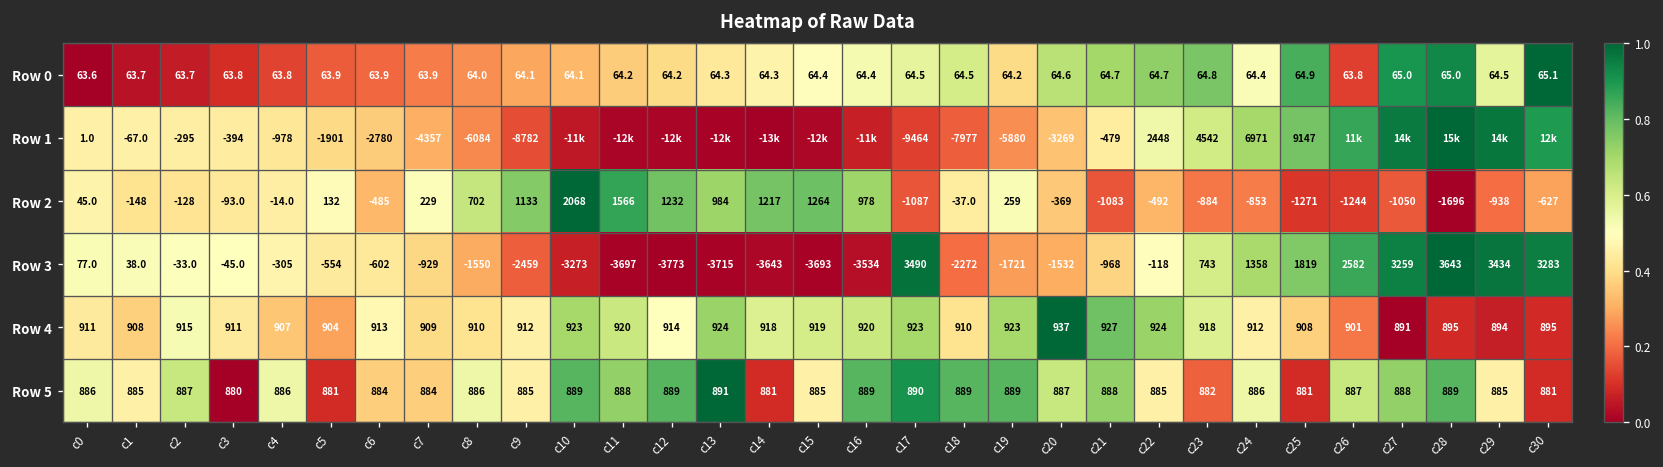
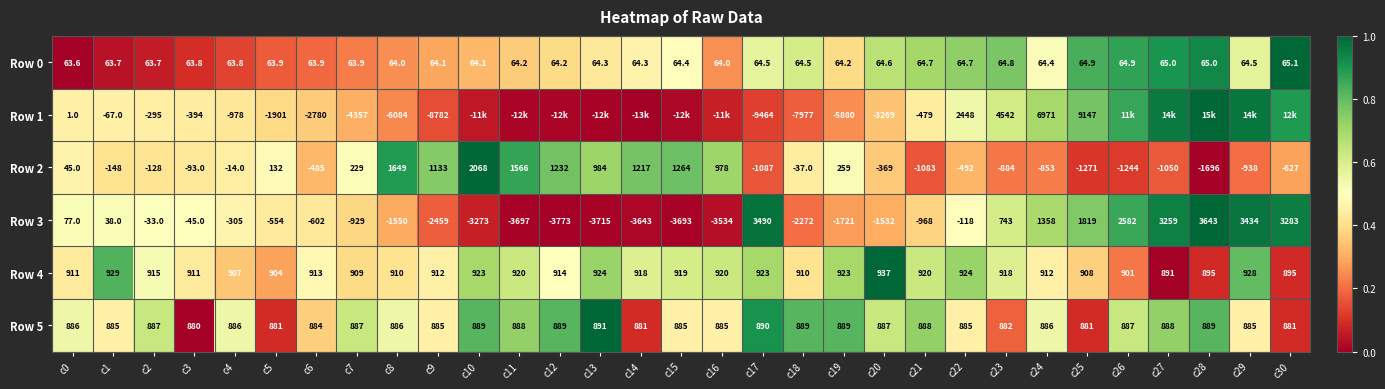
  {
    "Row 0": {
      "c0": "63.6",
      "c1": "63.7",
      "c2": "63.7",
      "c3": "63.8",
      "c4": "63.8",
      "c5": "63.9",
      "c6": "63.9",
      "c7": "63.9",
      "c8": "64.0",
      "c9": "64.1",
      "c10": "64.1",
      "c11": "64.2",
      "c12": "64.2",
      "c13": "64.3",
      "c14": "64.3",
      "c15": "64.4",
-     "c16": "64.4",
+     "c16": "64.0",
      "c17": "64.5",
      "c18": "64.5",
      "c19": "64.2",
      "c20": "64.6",
      "c21": "64.7",
      "c22": "64.7",
      "c23": "64.8",
      "c24": "64.4",
      "c25": "64.9",
-     "c26": "63.8",
+     "c26": "64.9",
      "c27": "65.0",
      "c28": "65.0",
      "c29": "64.5",
      "c30": "65.1"
    },
    "Row 1": {
      "c0": "1.0",
      "c1": "-67.0",
      "c2": "-295",
      "c3": "-394",
      "c4": "-978",
      "c5": "-1901",
      "c6": "-2780",
      "c7": "-4357",
      "c8": "-6084",
      "c9": "-8782",
      "c10": "-11k",
      "c11": "-12k",
      "c12": "-12k",
      "c13": "-12k",
      "c14": "-13k",
      "c15": "-12k",
      "c16": "-11k",
      "c17": "-9464",
      "c18": "-7977",
      "c19": "-5880",
      "c20": "-3269",
      "c21": "-479",
      "c22": "2448",
      "c23": "4542",
      "c24": "6971",
      "c25": "9147",
      "c26": "11k",
      "c27": "14k",
      "c28": "15k",
      "c29": "14k",
      "c30": "12k"
    },
    "Row 2": {
      "c0": "45.0",
      "c1": "-148",
      "c2": "-128",
      "c3": "-93.0",
      "c4": "-14.0",
      "c5": "132",
      "c6": "-485",
      "c7": "229",
-     "c8": "702",
+     "c8": "1649",
      "c9": "1133",
      "c10": "2068",
      "c11": "1566",
      "c12": "1232",
      "c13": "984",
      "c14": "1217",
      "c15": "1264",
      "c16": "978",
      "c17": "-1087",
      "c18": "-37.0",
      "c19": "259",
      "c20": "-369",
      "c21": "-1083",
      "c22": "-492",
      "c23": "-884",
      "c24": "-853",
      "c25": "-1271",
      "c26": "-1244",
      "c27": "-1050",
      "c28": "-1696",
      "c29": "-938",
      "c30": "-627"
    },
    "Row 3": {
      "c0": "77.0",
      "c1": "38.0",
      "c2": "-33.0",
      "c3": "-45.0",
      "c4": "-305",
      "c5": "-554",
      "c6": "-602",
      "c7": "-929",
      "c8": "-1550",
      "c9": "-2459",
      "c10": "-3273",
      "c11": "-3697",
      "c12": "-3773",
      "c13": "-3715",
      "c14": "-3643",
      "c15": "-3693",
      "c16": "-3534",
      "c17": "3490",
      "c18": "-2272",
      "c19": "-1721",
      "c20": "-1532",
      "c21": "-968",
      "c22": "-118",
      "c23": "743",
      "c24": "1358",
      "c25": "1819",
      "c26": "2582",
      "c27": "3259",
      "c28": "3643",
      "c29": "3434",
      "c30": "3283"
    },
    "Row 4": {
      "c0": "911",
-     "c1": "908",
+     "c1": "929",
      "c2": "915",
      "c3": "911",
      "c4": "907",
      "c5": "904",
      "c6": "913",
      "c7": "909",
      "c8": "910",
      "c9": "912",
      "c10": "923",
      "c11": "920",
      "c12": "914",
      "c13": "924",
      "c14": "918",
      "c15": "919",
      "c16": "920",
      "c17": "923",
      "c18": "910",
      "c19": "923",
      "c20": "937",
-     "c21": "927",
+     "c21": "920",
      "c22": "924",
      "c23": "918",
      "c24": "912",
      "c25": "908",
      "c26": "901",
      "c27": "891",
      "c28": "895",
-     "c29": "894",
+     "c29": "928",
      "c30": "895"
    },
    "Row 5": {
      "c0": "886",
      "c1": "885",
      "c2": "887",
      "c3": "880",
      "c4": "886",
      "c5": "881",
      "c6": "884",
-     "c7": "884",
+     "c7": "887",
      "c8": "886",
      "c9": "885",
      "c10": "889",
      "c11": "888",
      "c12": "889",
      "c13": "891",
      "c14": "881",
      "c15": "885",
-     "c16": "889",
+     "c16": "885",
      "c17": "890",
      "c18": "889",
      "c19": "889",
      "c20": "887",
      "c21": "888",
      "c22": "885",
      "c23": "882",
      "c24": "886",
      "c25": "881",
      "c26": "887",
      "c27": "888",
      "c28": "889",
      "c29": "885",
      "c30": "881"
    }
  }
